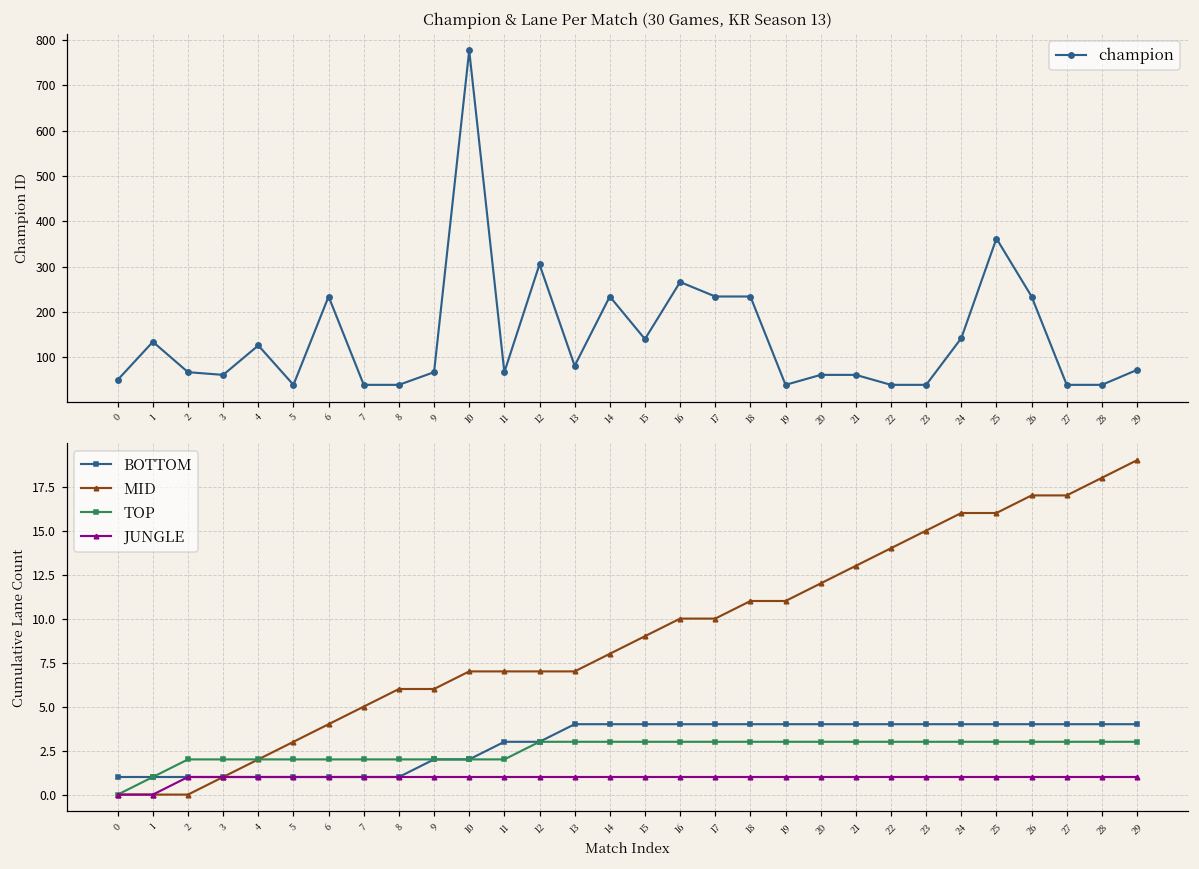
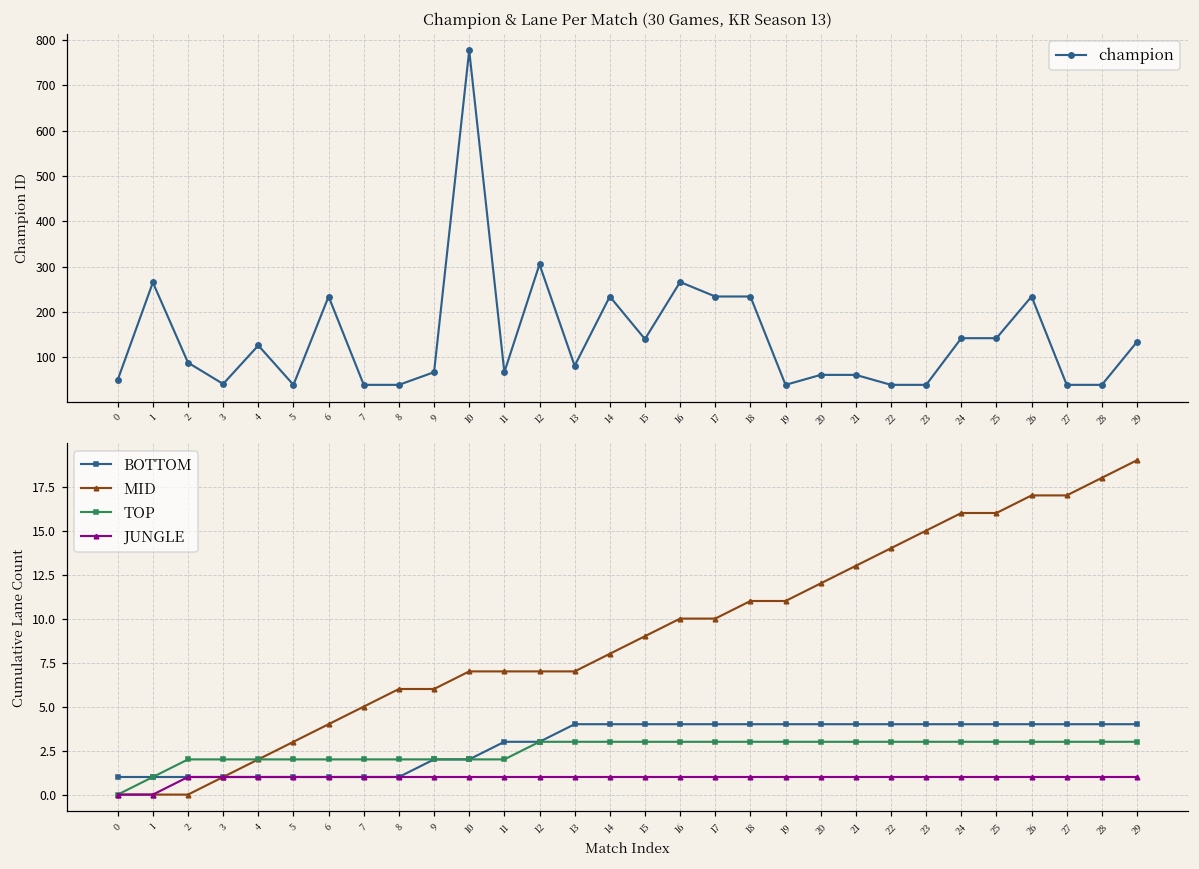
  {
    "Champion & Lane Per Match (30 Games, KR Season 13)": {
      "0": 50,
-     "1": 130,
-     "2": 70,
-     "3": 60,
+     "1": 270,
+     "2": 90,
+     "3": 40,
      "4": 130,
      "5": 40,
      "6": 230,
      "7": 40,
      "8": 40,
      "9": 70,
      "10": 780,
      "11": 70,
      "12": 310,
      "13": 80,
      "14": 230,
      "15": 140,
      "16": 270,
      "17": 230,
      "18": 230,
      "19": 40,
      "20": 60,
      "21": 60,
      "22": 40,
      "23": 40,
      "24": 140,
-     "25": 360,
+     "25": 140,
      "26": 230,
      "27": 40,
      "28": 40,
-     "29": 70
+     "29": 130
    }
  }
